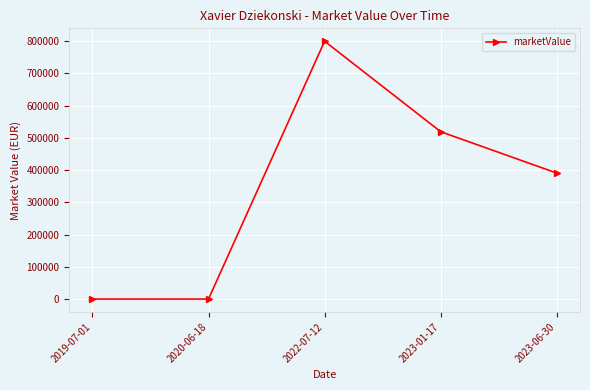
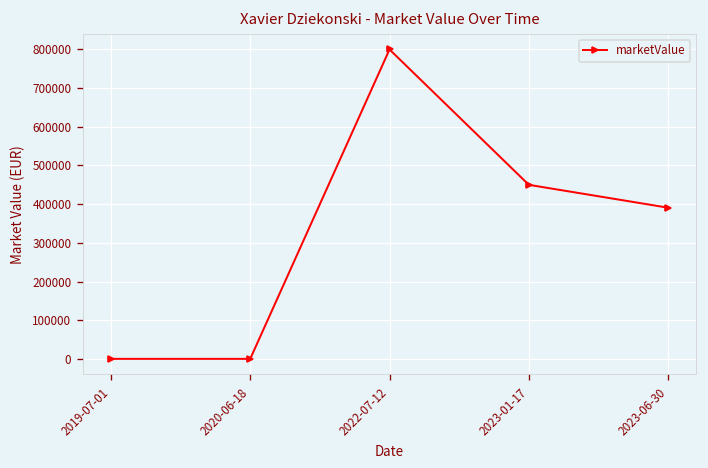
  {
    "2019-07-01": 0,
    "2020-06-18": 0,
    "2022-07-12": 800000,
-   "2023-01-17": 520000,
+   "2023-01-17": 450000,
    "2023-06-30": 390000
  }
